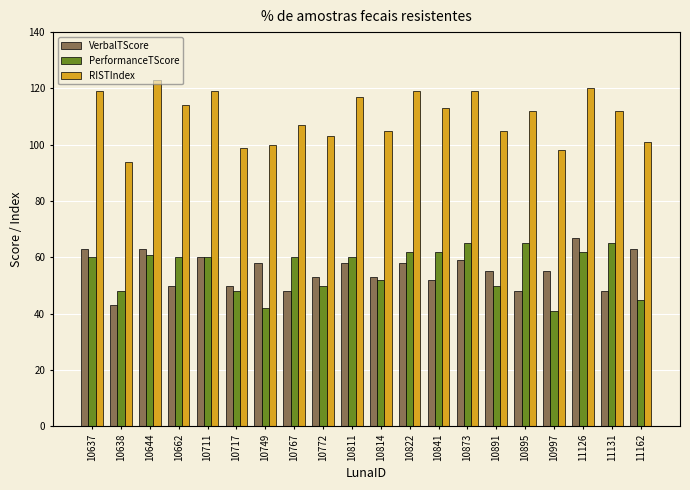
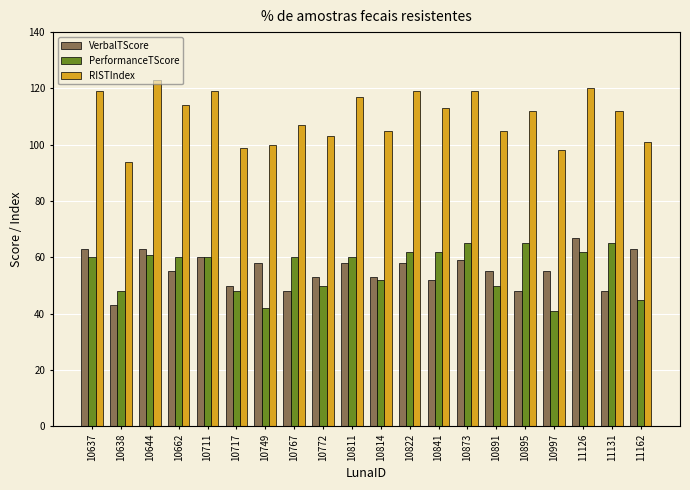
  {
    "VerbalTScore": {
      "10637": 63,
      "10638": 43,
      "10644": 63,
-     "10662": 50,
+     "10662": 55,
      "10711": 60,
      "10717": 50,
      "10749": 58,
      "10767": 48,
      "10772": 53,
      "10811": 58,
      "10814": 53,
      "10822": 58,
      "10841": 52,
      "10873": 59,
      "10891": 55,
      "10895": 48,
      "10997": 55,
      "11126": 67,
      "11131": 48,
      "11162": 63
    },
    "PerformanceTScore": {
      "10637": 60,
      "10638": 48,
      "10644": 61,
      "10662": 60,
      "10711": 60,
      "10717": 48,
      "10749": 42,
      "10767": 60,
      "10772": 50,
      "10811": 60,
      "10814": 52,
      "10822": 62,
      "10841": 62,
      "10873": 65,
      "10891": 50,
      "10895": 65,
      "10997": 41,
      "11126": 62,
      "11131": 65,
      "11162": 45
    },
    "RISTIndex": {
      "10637": 119,
      "10638": 94,
      "10662": 114,
      "10711": 119,
      "10717": 99,
      "10749": 100,
      "10767": 107,
      "10772": 103,
      "10811": 117,
      "10814": 105,
      "10822": 119,
      "10841": 113,
      "10873": 119,
      "10891": 105,
      "10895": 112,
      "10997": 98,
      "11126": 120,
      "11131": 112,
      "11162": 101
    }
  }
